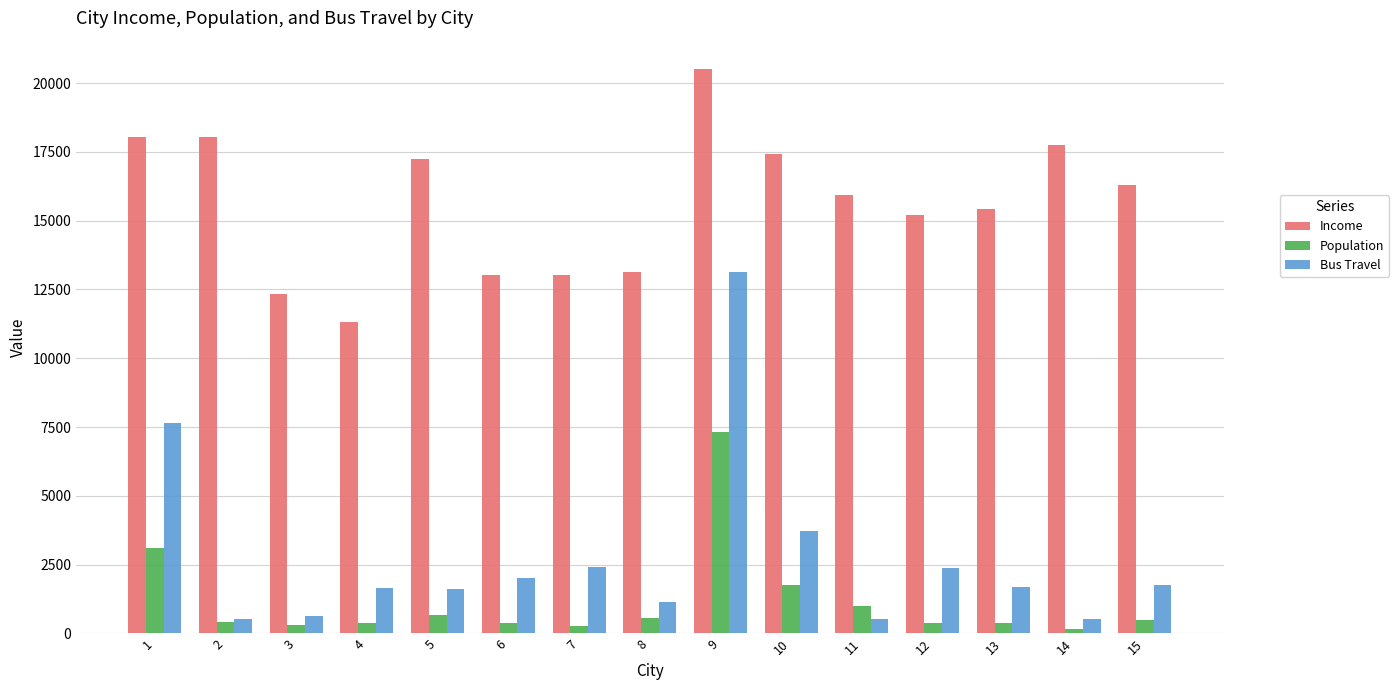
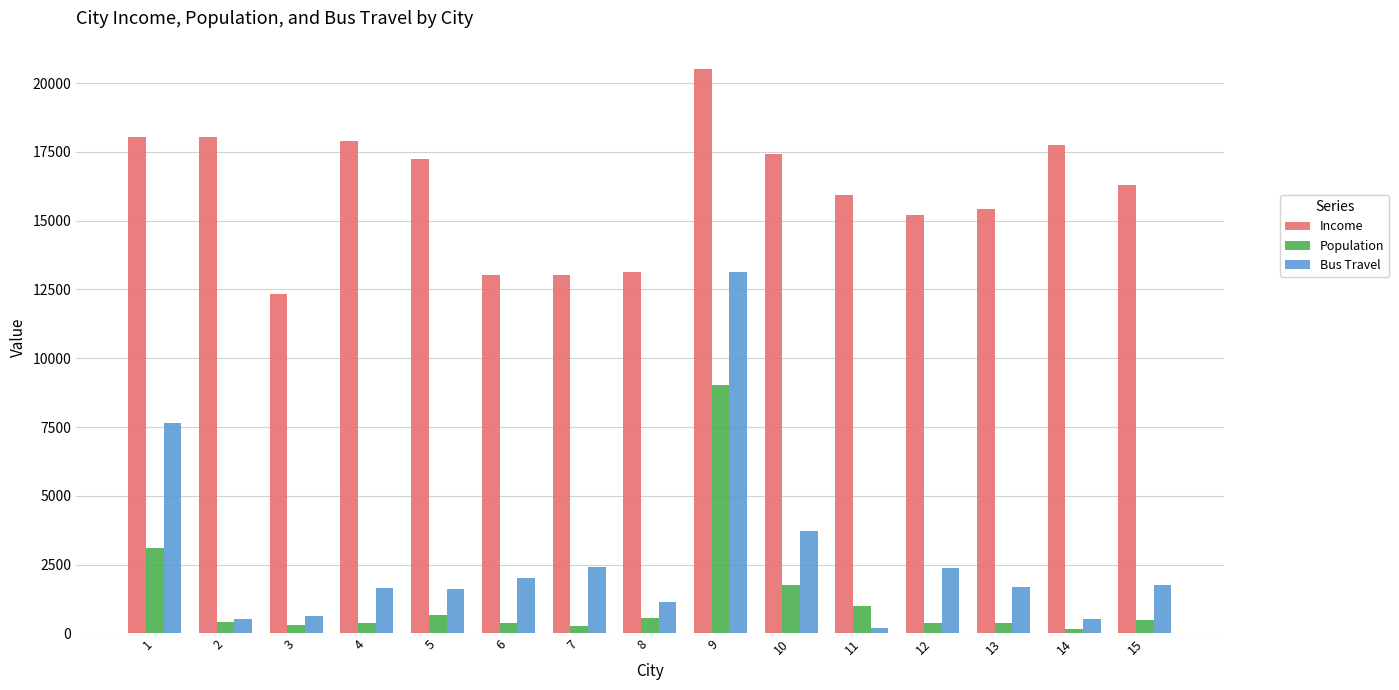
  {
    "Income": {
      "1": 18000,
      "2": 18000,
      "3": 12300,
-     "4": 11300,
+     "4": 17900,
      "5": 17300,
      "6": 13000,
      "7": 13000,
      "8": 13100,
      "9": 20500,
      "10": 17400,
      "11": 15900,
      "12": 15200,
      "13": 15400,
      "14": 17700,
      "15": 16300
    },
    "Population": {
      "1": 3100,
      "2": 400,
      "3": 300,
      "4": 400,
      "5": 700,
      "6": 400,
      "7": 300,
      "8": 600,
-     "9": 7300,
+     "9": 9000,
      "10": 1800,
      "11": 1000,
      "12": 400,
      "13": 400,
      "14": 200,
      "15": 500
    },
    "Bus Travel": {
      "1": 7600,
      "2": 500,
      "3": 600,
      "4": 1700,
      "5": 1600,
      "6": 2000,
      "7": 2400,
      "8": 1100,
      "9": 13100,
      "10": 3700,
-     "11": 500,
+     "11": 200,
      "12": 2400,
      "13": 1700,
      "14": 500,
      "15": 1800
    }
  }
